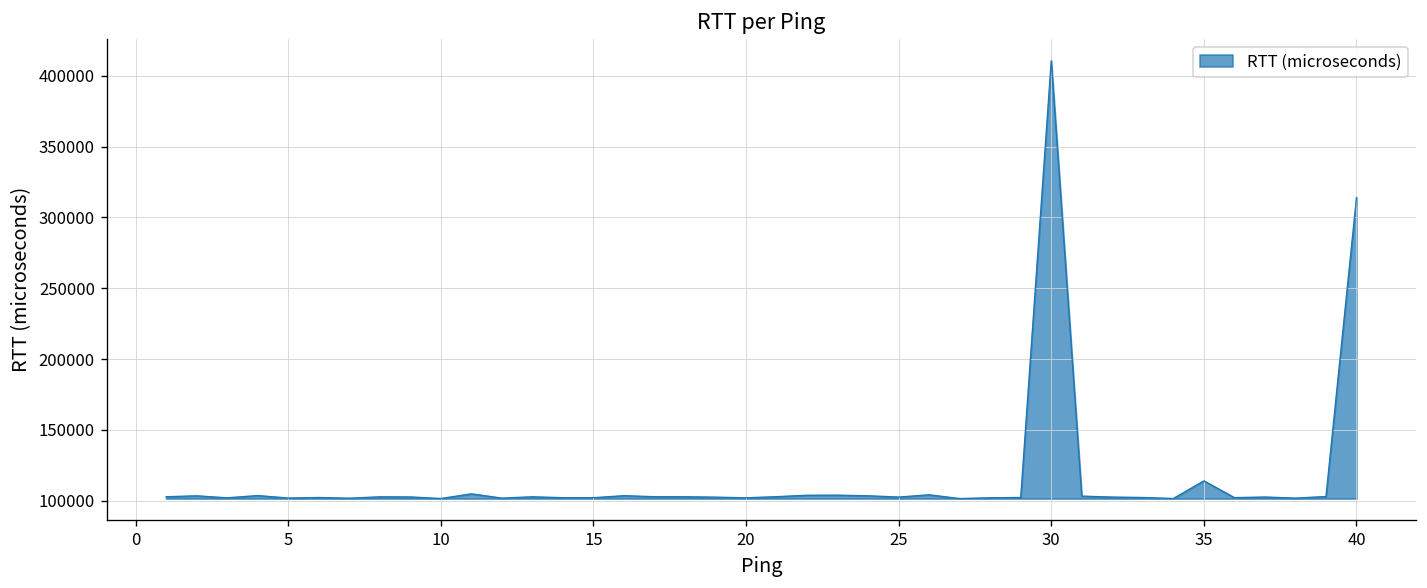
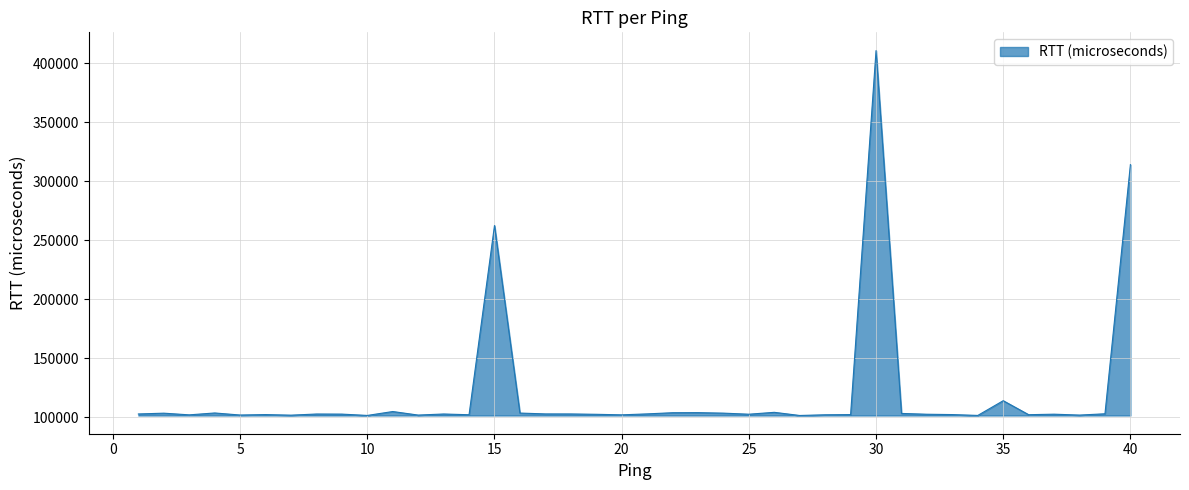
  {
    "5": 102000,
    "10": 102000,
-   "15": 102000,
+   "15": 262000,
    "20": 102000,
    "25": 103000,
    "30": 411000,
    "35": 114000,
    "40": 314000
  }
